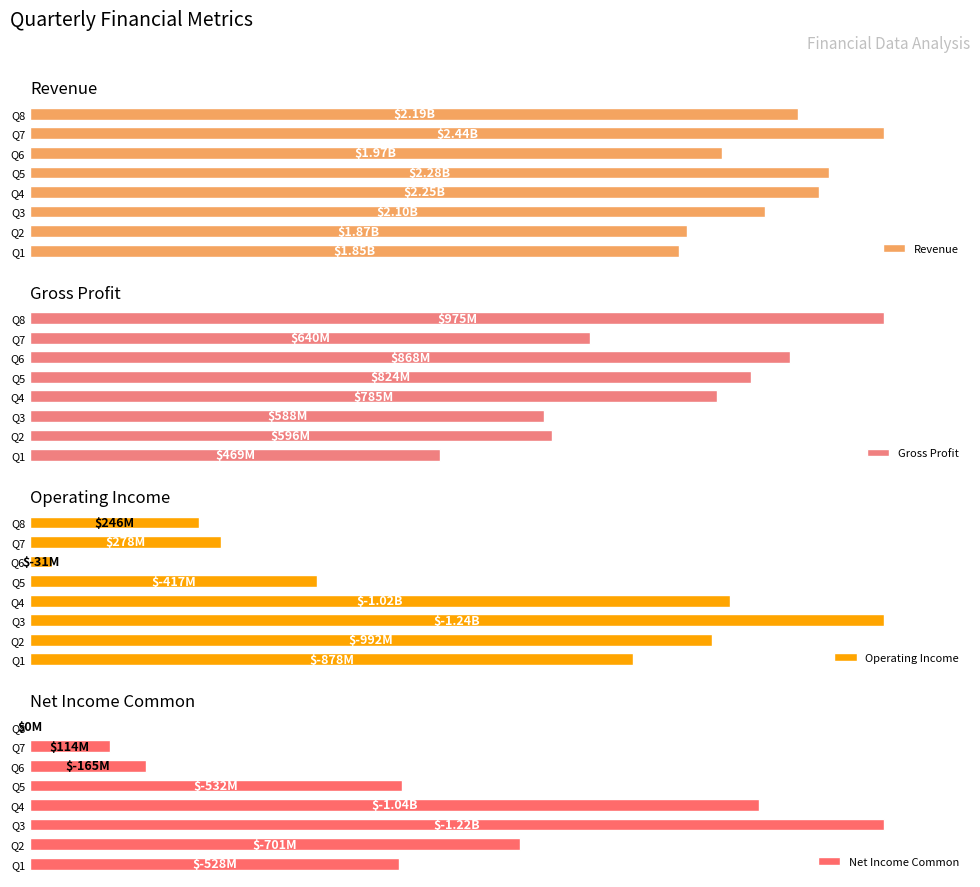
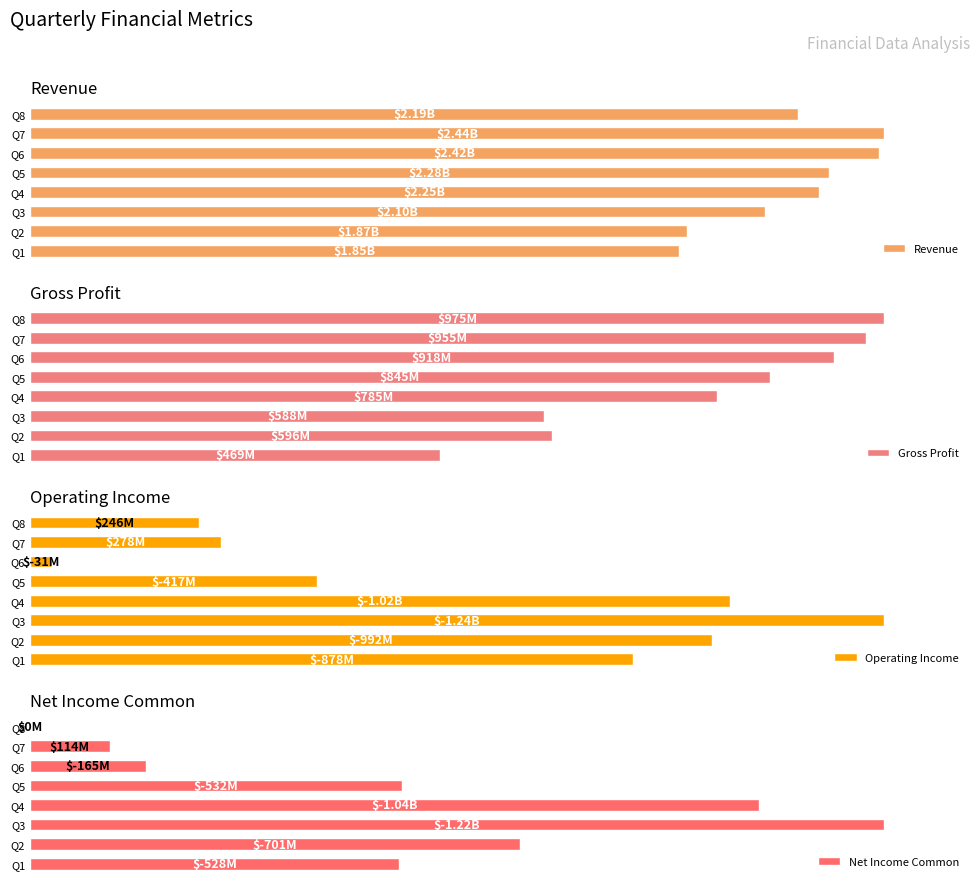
  {
    "Revenue": {
-     "Q6": "$1.97B"
+     "Q6": "$2.42B"
    },
    "Gross Profit": {
-     "Q7": "$640M",
-     "Q6": "$868M",
-     "Q5": "$824M"
+     "Q7": "$955M",
+     "Q6": "$918M",
+     "Q5": "$845M"
    },
    "Net Income Common": {
      "Q8": "$0M"
    }
  }
